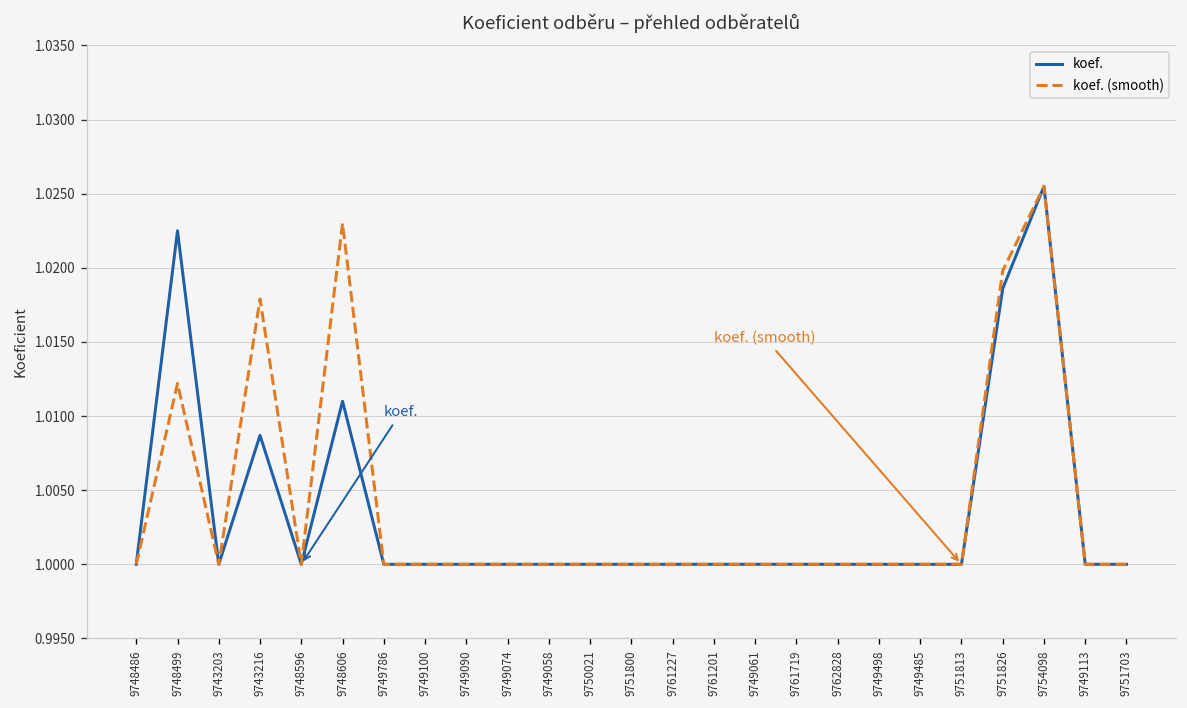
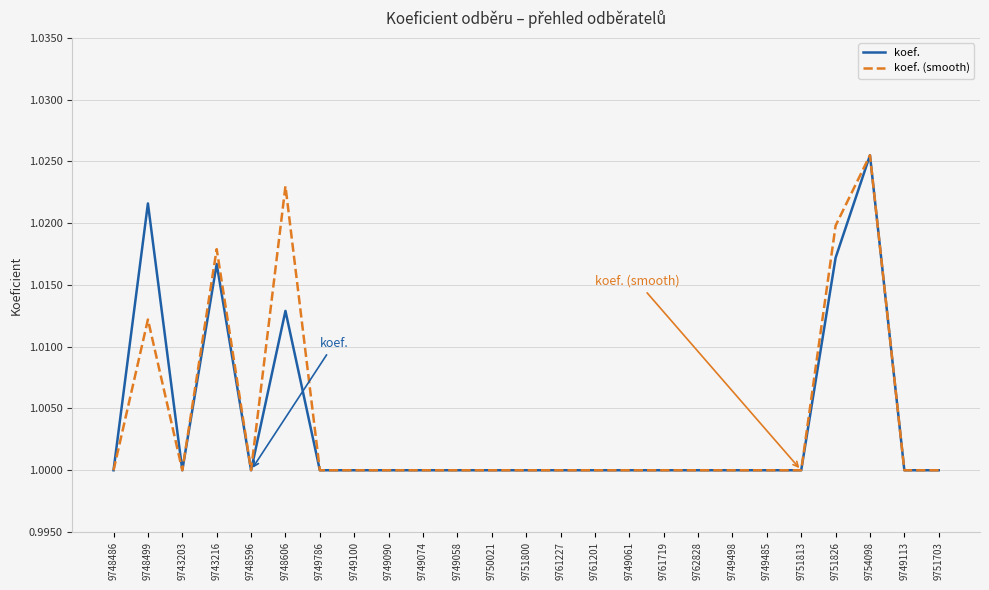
  {
    "koef.": {
-     "9748499": 1.0225,
-     "9743216": 1.0087,
-     "9748606": 1.0110,
-     "9751826": 1.0186
+     "9748499": 1.0216,
+     "9743216": 1.0167,
+     "9748606": 1.0129,
+     "9751826": 1.0172
    },
    "koef. (smooth)": {
      "9748499": 1.0122,
      "9743216": 1.0179,
      "9748606": 1.0230,
      "9751826": 1.0198
    }
  }
